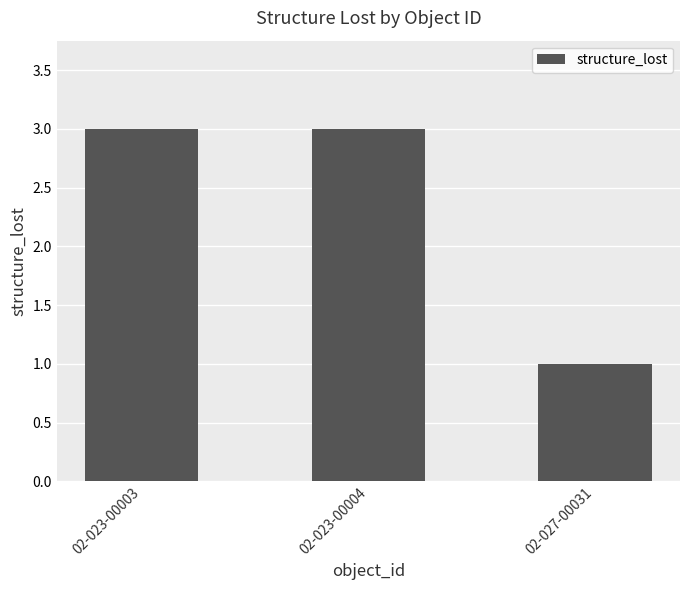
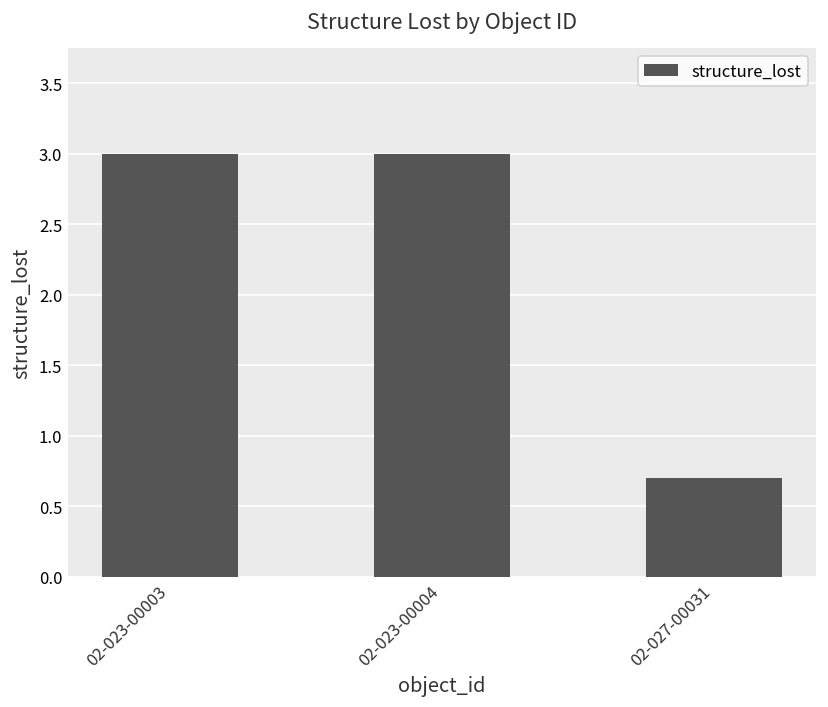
  {
    "02-023-00003": 3.0,
    "02-023-00004": 3.0,
-   "02-027-00031": 1.0
+   "02-027-00031": 0.7
  }
